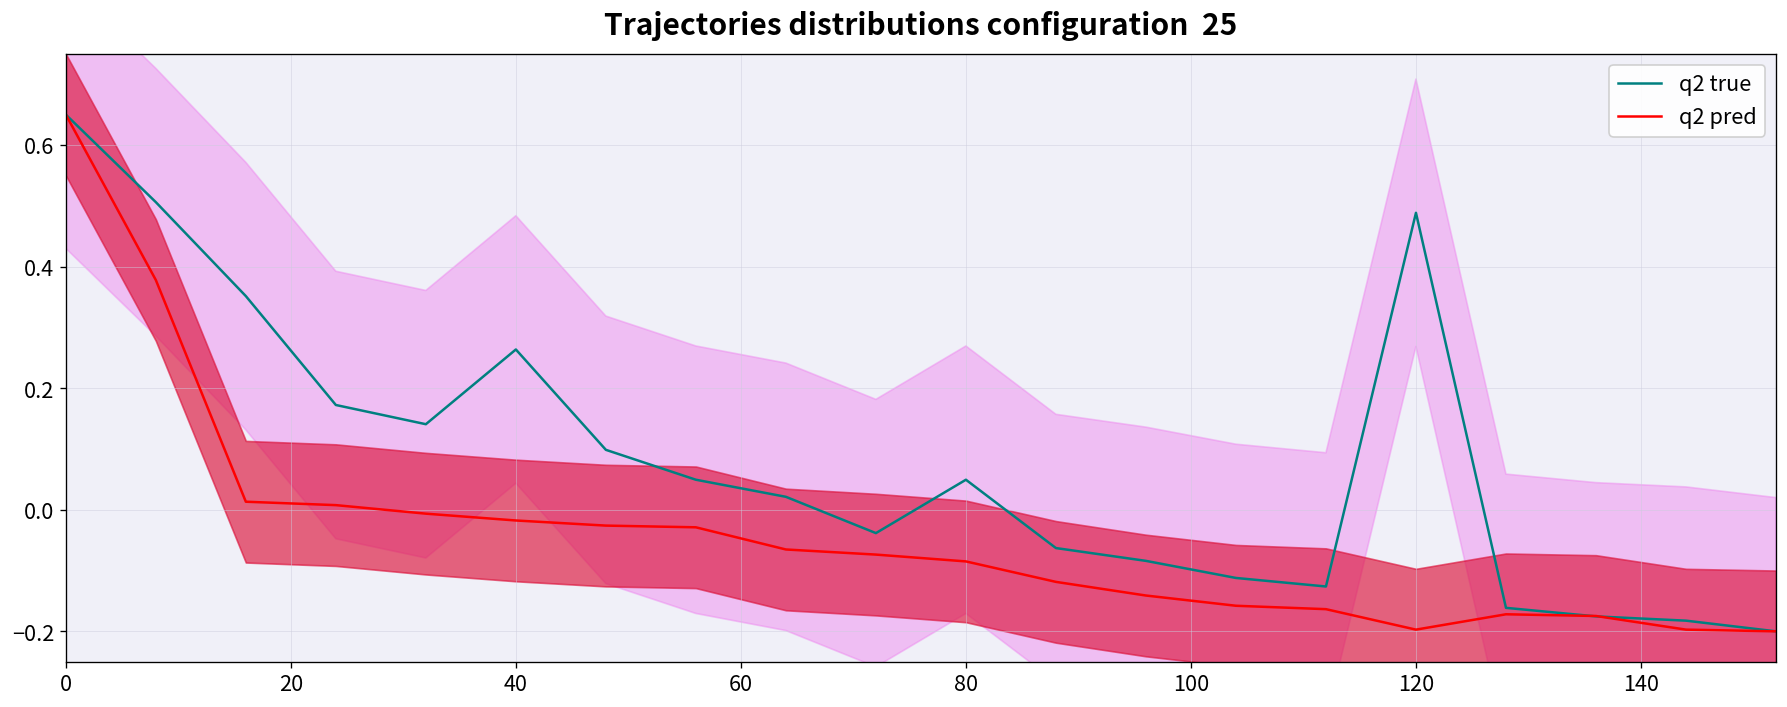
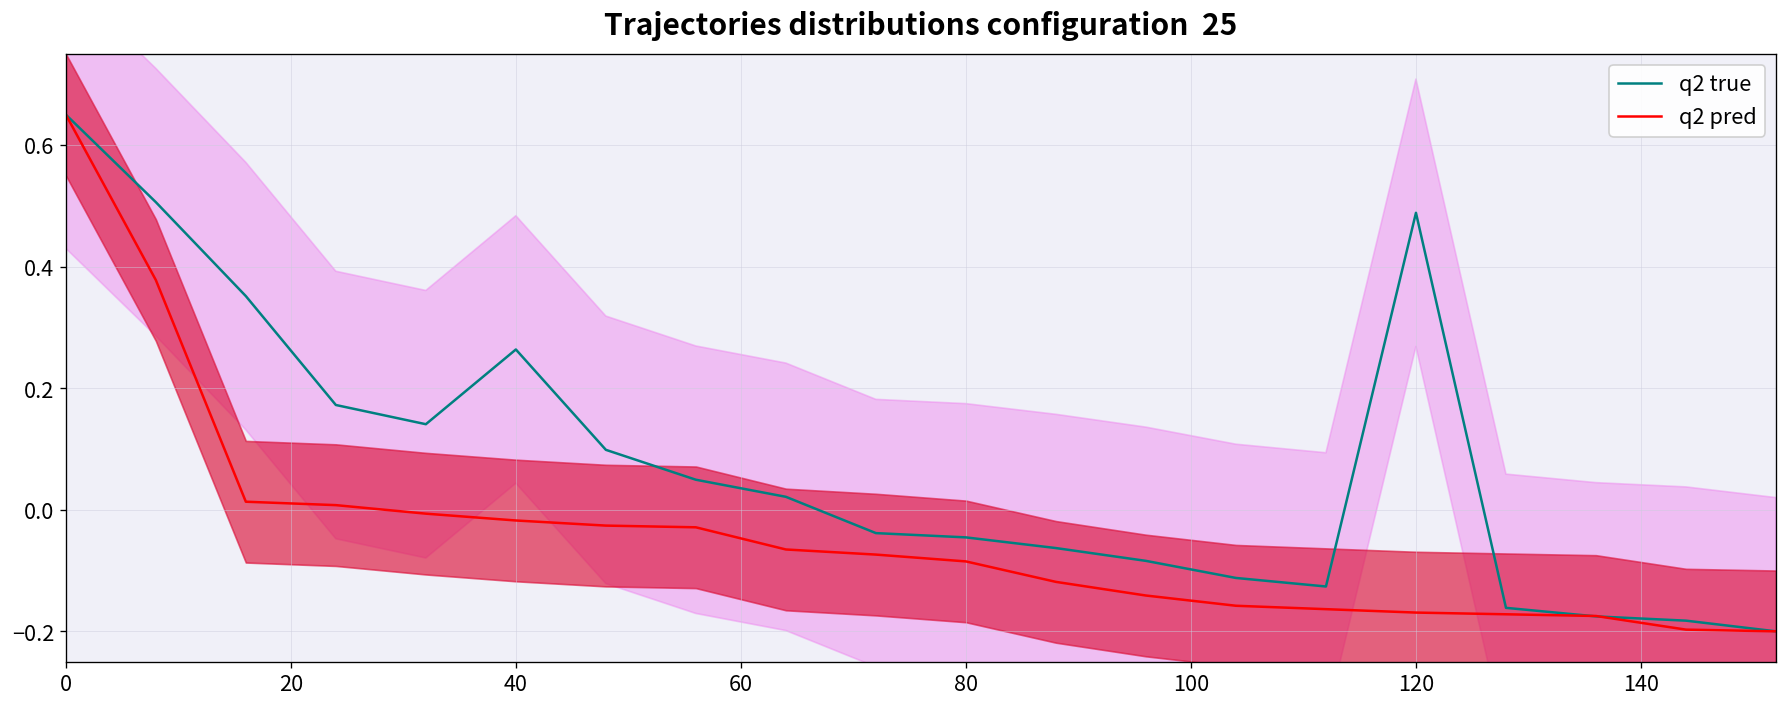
  {
    "q2 true": {
      "40": 0.26,
-     "80": 0.05,
+     "80": -0.05,
      "120": 0.49
    },
    "q2 pred": {
      "40": -0.02,
      "80": -0.08,
-     "120": -0.20
+     "120": -0.17
    }
  }
